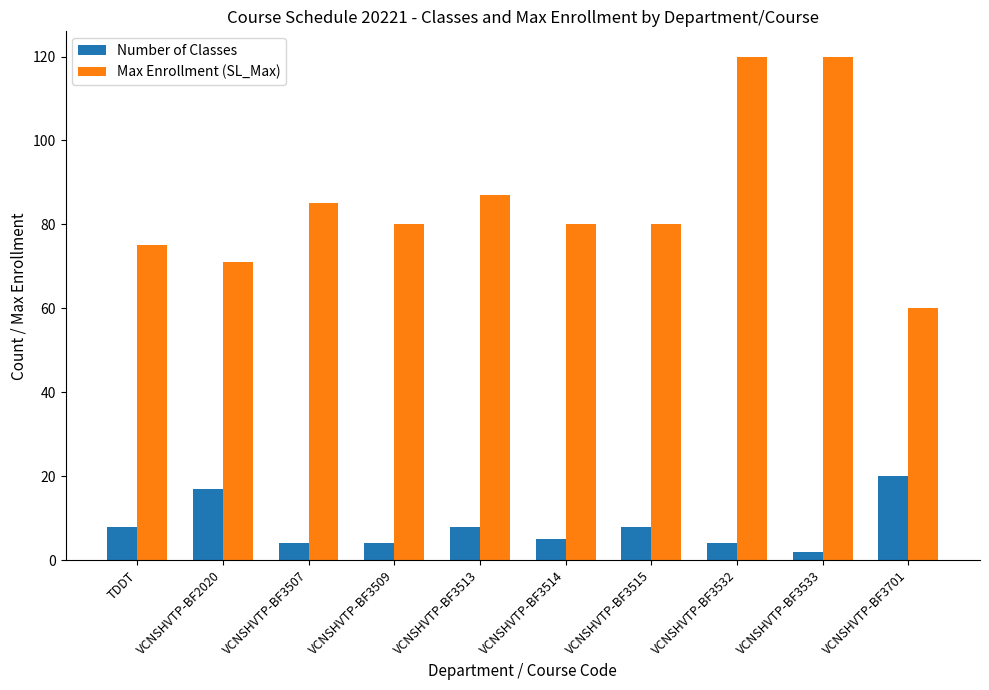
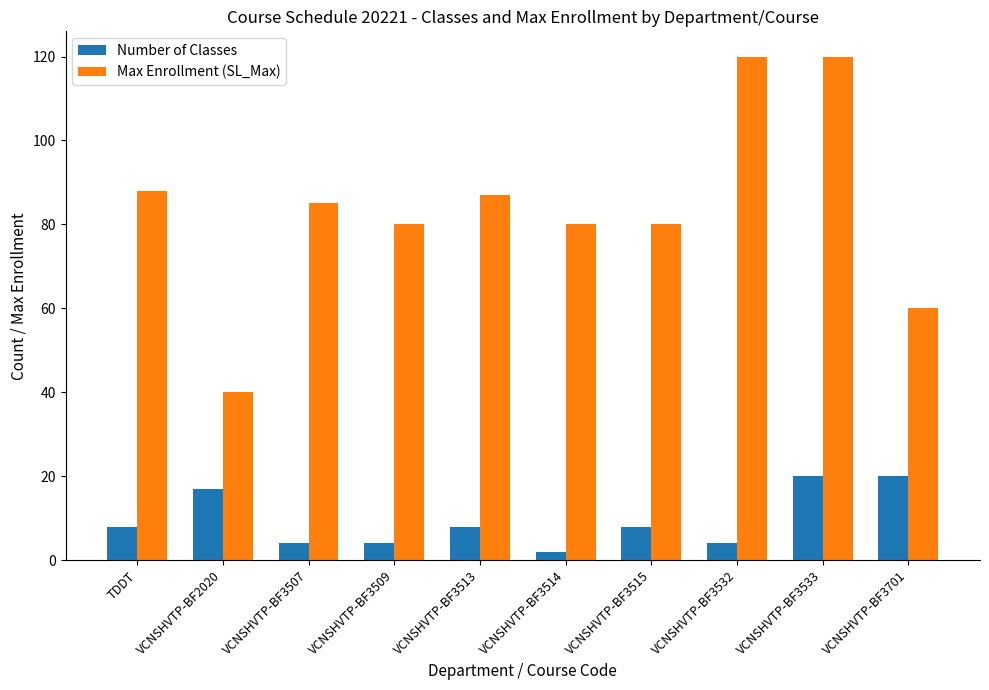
  {
    "Number of Classes": {
      "TDDT": 8,
      "VCNSHVTP-BF2020": 17,
      "VCNSHVTP-BF3507": 4,
      "VCNSHVTP-BF3509": 4,
      "VCNSHVTP-BF3513": 8,
-     "VCNSHVTP-BF3514": 5,
+     "VCNSHVTP-BF3514": 2,
      "VCNSHVTP-BF3515": 8,
      "VCNSHVTP-BF3532": 4,
-     "VCNSHVTP-BF3533": 2,
+     "VCNSHVTP-BF3533": 20,
      "VCNSHVTP-BF3701": 20
    },
    "Max Enrollment (SL_Max)": {
-     "TDDT": 75,
-     "VCNSHVTP-BF2020": 71,
+     "TDDT": 88,
+     "VCNSHVTP-BF2020": 40,
      "VCNSHVTP-BF3507": 85,
      "VCNSHVTP-BF3509": 80,
      "VCNSHVTP-BF3513": 87,
      "VCNSHVTP-BF3514": 80,
      "VCNSHVTP-BF3515": 80,
      "VCNSHVTP-BF3532": 120,
      "VCNSHVTP-BF3533": 120,
      "VCNSHVTP-BF3701": 60
    }
  }
